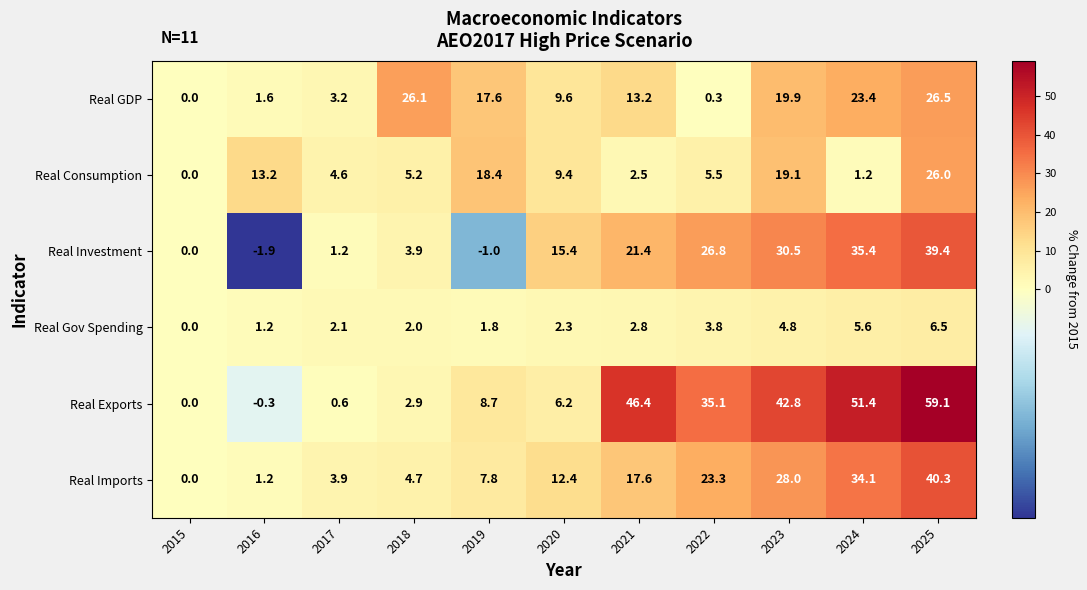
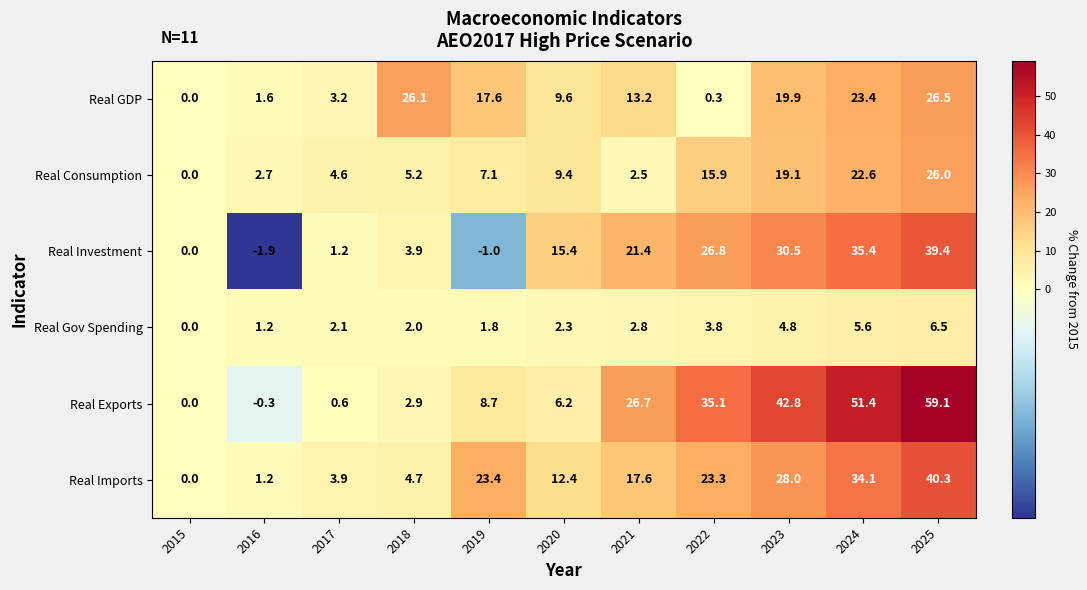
  {
    "Real GDP": {
      "2015": 0.0,
      "2016": 1.6,
      "2017": 3.2,
      "2018": 26.1,
      "2019": 17.6,
      "2020": 9.6,
      "2021": 13.2,
      "2022": 0.3,
      "2023": 19.9,
      "2024": 23.4,
      "2025": 26.5
    },
    "Real Consumption": {
      "2015": 0.0,
-     "2016": 13.2,
+     "2016": 2.7,
      "2017": 4.6,
      "2018": 5.2,
-     "2019": 18.4,
+     "2019": 7.1,
      "2020": 9.4,
      "2021": 2.5,
-     "2022": 5.5,
+     "2022": 15.9,
      "2023": 19.1,
-     "2024": 1.2,
+     "2024": 22.6,
      "2025": 26.0
    },
    "Real Investment": {
      "2015": 0.0,
      "2016": -1.9,
      "2017": 1.2,
      "2018": 3.9,
      "2019": -1.0,
      "2020": 15.4,
      "2021": 21.4,
      "2022": 26.8,
      "2023": 30.5,
      "2024": 35.4,
      "2025": 39.4
    },
    "Real Gov Spending": {
      "2015": 0.0,
      "2016": 1.2,
      "2017": 2.1,
      "2018": 2.0,
      "2019": 1.8,
      "2020": 2.3,
      "2021": 2.8,
      "2022": 3.8,
      "2023": 4.8,
      "2024": 5.6,
      "2025": 6.5
    },
    "Real Exports": {
      "2015": 0.0,
      "2016": -0.3,
      "2017": 0.6,
      "2018": 2.9,
      "2019": 8.7,
      "2020": 6.2,
-     "2021": 46.4,
+     "2021": 26.7,
      "2022": 35.1,
      "2023": 42.8,
      "2024": 51.4,
      "2025": 59.1
    },
    "Real Imports": {
      "2015": 0.0,
      "2016": 1.2,
      "2017": 3.9,
      "2018": 4.7,
-     "2019": 7.8,
+     "2019": 23.4,
      "2020": 12.4,
      "2021": 17.6,
      "2022": 23.3,
      "2023": 28.0,
      "2024": 34.1,
      "2025": 40.3
    }
  }
